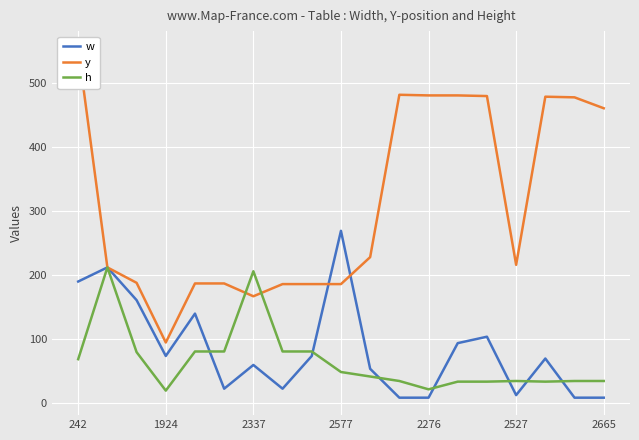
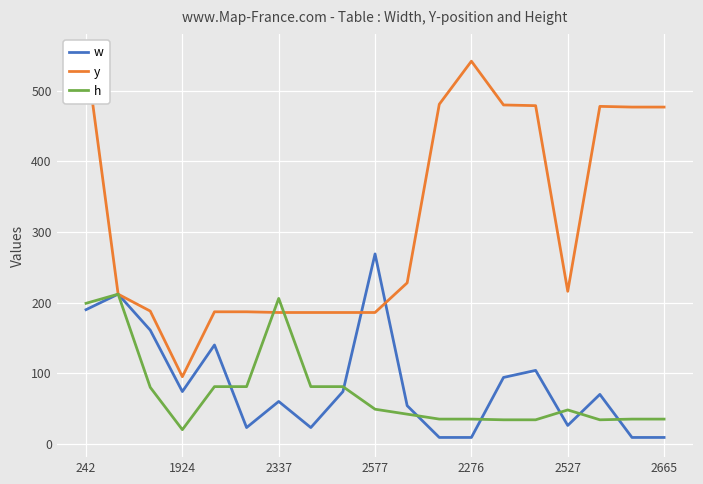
  {
    "w": {
      "242": 190,
      "1924": 70,
      "2337": 60,
      "2577": 270,
      "2276": 10,
-     "2527": 10,
+     "2527": 30,
      "2665": 10
    },
    "y": {
      "1924": 100,
-     "2337": 170,
+     "2337": 190,
      "2577": 190,
-     "2276": 480,
+     "2276": 540,
      "2527": 220,
-     "2665": 460
+     "2665": 480
    },
    "h": {
-     "242": 70,
+     "242": 200,
      "1924": 20,
      "2337": 210,
      "2577": 50,
-     "2276": 20,
-     "2527": 40,
+     "2276": 40,
+     "2527": 50,
      "2665": 40
    }
  }
